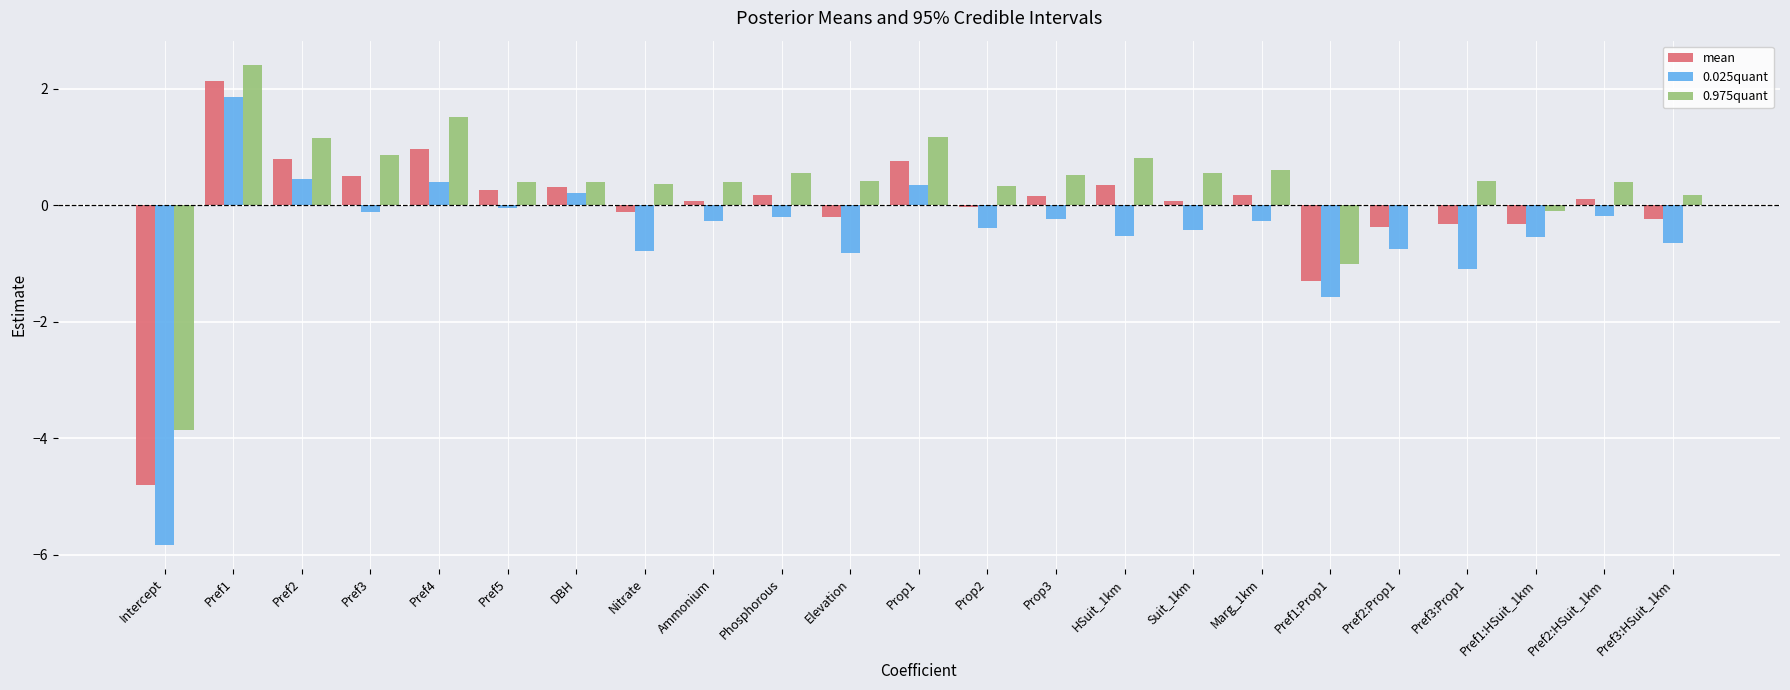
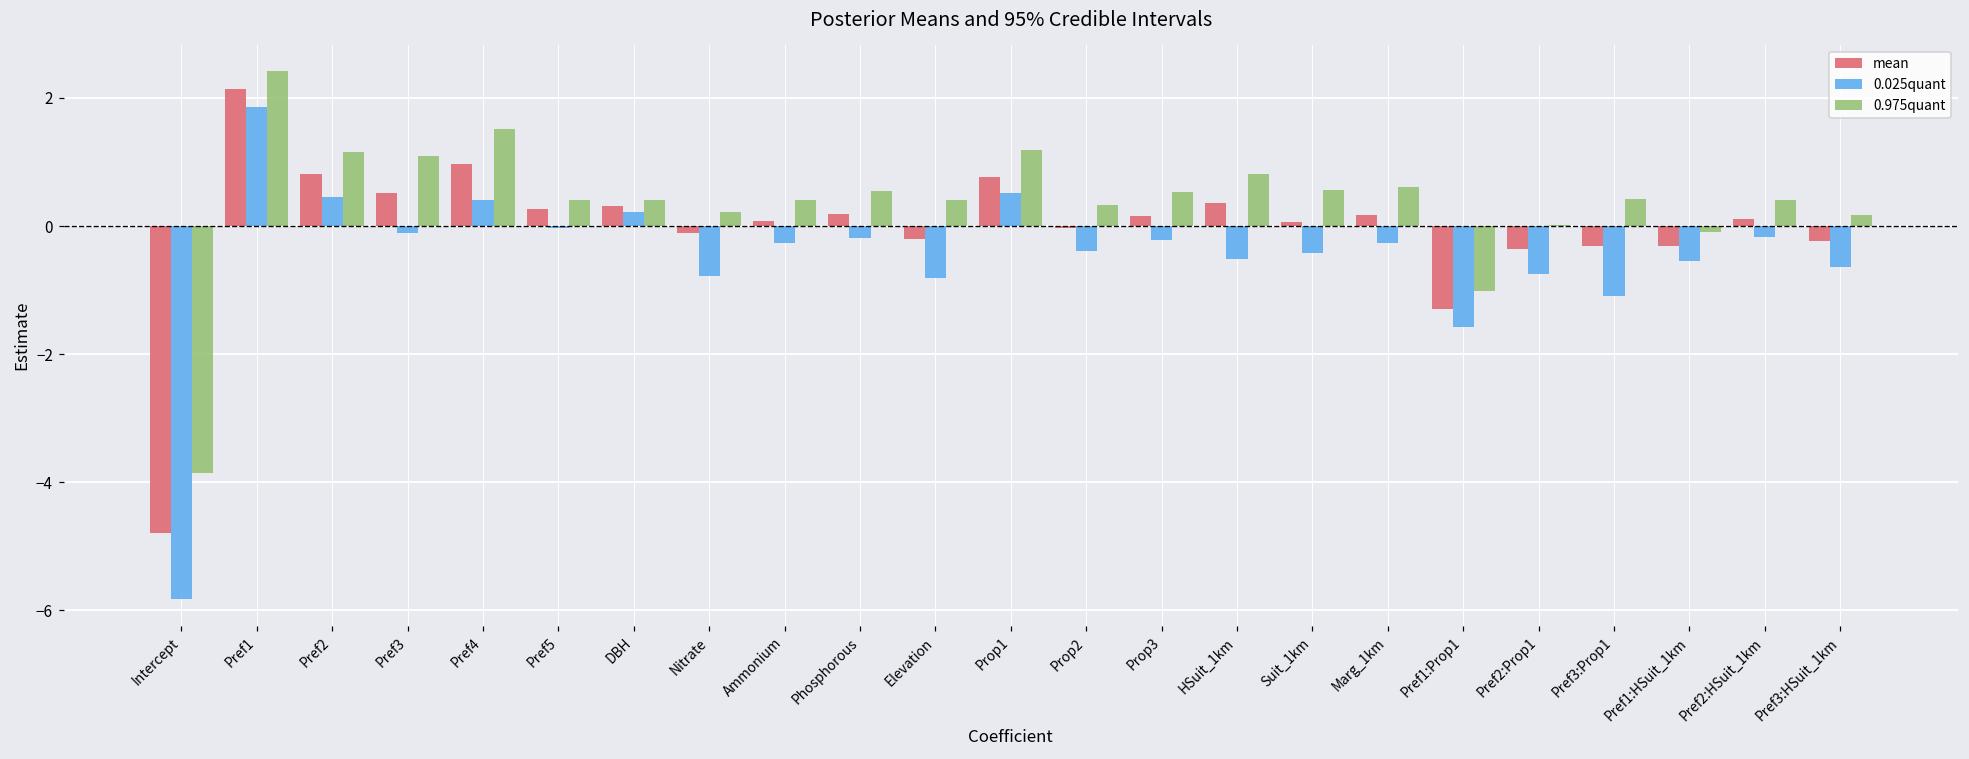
  {
    "mean": {
      "Intercept": -4.8,
      "Pref1": 2.1,
      "Pref2": 0.8,
      "Pref3": 0.5,
      "Pref4": 1.0,
      "Pref5": 0.3,
      "DBH": 0.3,
      "Nitrate": -0.1,
      "Ammonium": 0.1,
      "Phosphorous": 0.2,
      "Elevation": -0.2,
      "Prop1": 0.8,
      "Prop3": 0.2,
      "HSuit_1km": 0.4,
      "Suit_1km": 0.1,
      "Marg_1km": 0.2,
      "Pref1:Prop1": -1.3,
      "Pref2:Prop1": -0.4,
      "Pref3:Prop1": -0.3,
      "Pref1:HSuit_1km": -0.3,
      "Pref2:HSuit_1km": 0.1,
      "Pref3:HSuit_1km": -0.2
    },
    "0.025quant": {
      "Intercept": -5.8,
      "Pref1": 1.9,
      "Pref2": 0.5,
      "Pref3": -0.1,
      "Pref4": 0.4,
      "DBH": 0.2,
      "Nitrate": -0.8,
      "Ammonium": -0.3,
      "Phosphorous": -0.2,
      "Elevation": -0.8,
-     "Prop1": 0.3,
+     "Prop1": 0.5,
      "Prop2": -0.4,
      "Prop3": -0.2,
      "HSuit_1km": -0.5,
      "Suit_1km": -0.4,
      "Marg_1km": -0.3,
      "Pref1:Prop1": -1.6,
      "Pref2:Prop1": -0.7,
      "Pref3:Prop1": -1.1,
      "Pref1:HSuit_1km": -0.5,
      "Pref2:HSuit_1km": -0.2,
      "Pref3:HSuit_1km": -0.6
    },
    "0.975quant": {
      "Intercept": -3.9,
      "Pref1": 2.4,
      "Pref2": 1.2,
-     "Pref3": 0.9,
+     "Pref3": 1.1,
      "Pref4": 1.5,
      "Pref5": 0.4,
      "DBH": 0.4,
-     "Nitrate": 0.4,
+     "Nitrate": 0.2,
      "Ammonium": 0.4,
      "Phosphorous": 0.5,
      "Elevation": 0.4,
      "Prop1": 1.2,
      "Prop2": 0.3,
      "Prop3": 0.5,
      "HSuit_1km": 0.8,
      "Suit_1km": 0.6,
      "Marg_1km": 0.6,
      "Pref1:Prop1": -1.0,
      "Pref3:Prop1": 0.4,
      "Pref1:HSuit_1km": -0.1,
      "Pref2:HSuit_1km": 0.4,
      "Pref3:HSuit_1km": 0.2
    }
  }
